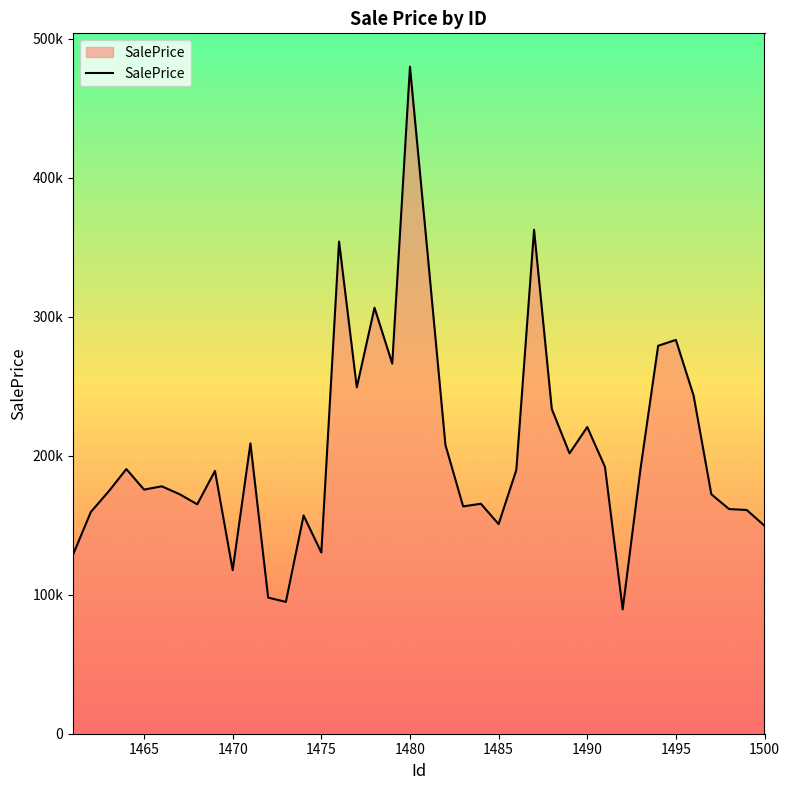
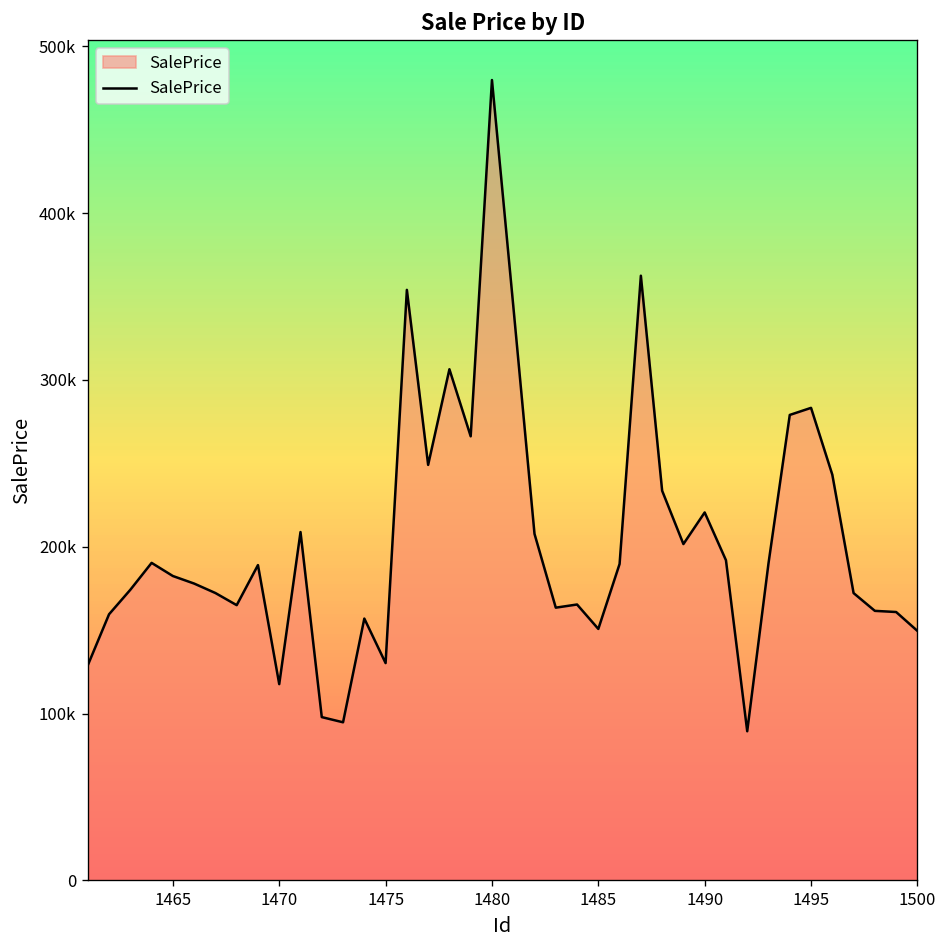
  {
-   "1465": 176000,
+   "1465": 182000,
    "1470": 118000,
    "1475": 130000,
    "1480": 480000,
    "1485": 151000,
    "1490": 221000,
    "1495": 283000,
    "1500": 150000
  }
